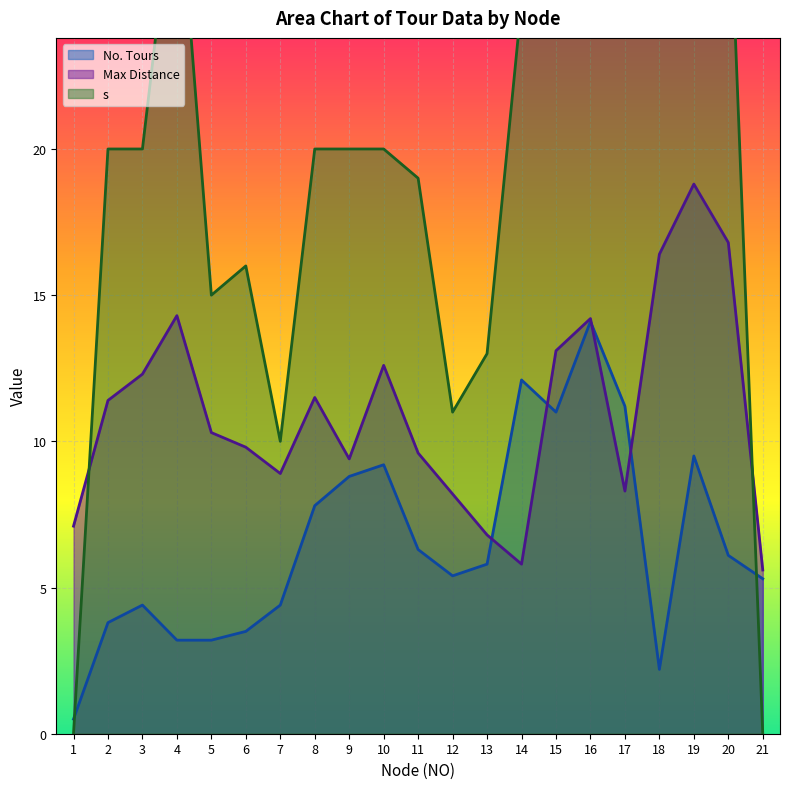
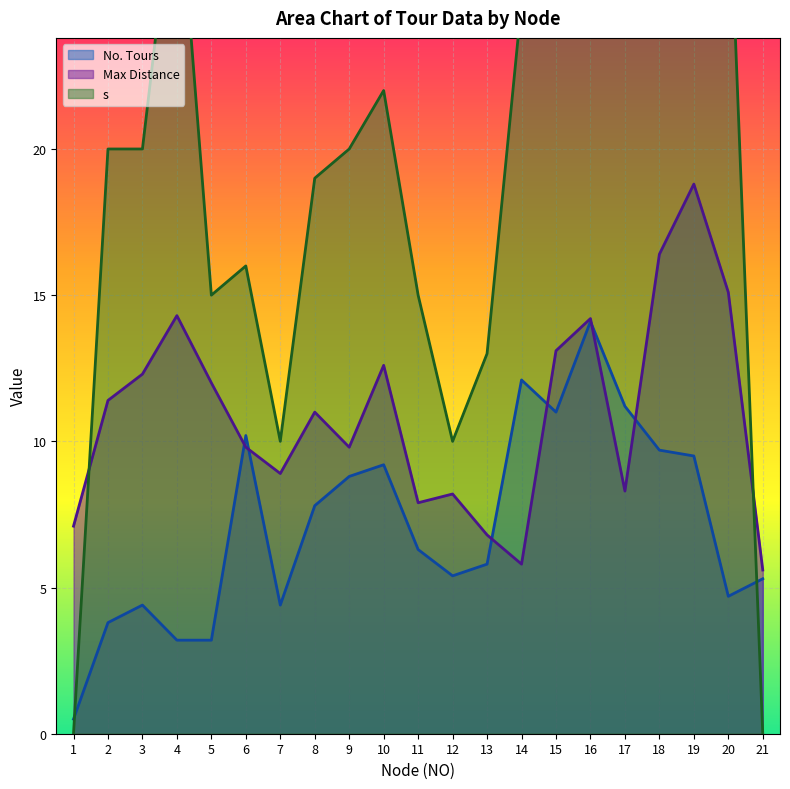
  {
    "No. Tours": {
      "1": 0.5,
      "2": 3.8,
      "3": 4.4,
      "4": 3.2,
      "5": 3.2,
-     "6": 3.5,
+     "6": 10.2,
      "7": 4.4,
      "8": 7.8,
      "9": 8.8,
      "10": 9.2,
      "11": 6.3,
      "12": 5.4,
      "13": 5.8,
      "14": 12.1,
      "15": 11.0,
      "16": 14.1,
      "17": 11.2,
-     "18": 2.2,
+     "18": 9.7,
      "19": 9.5,
-     "20": 6.1,
+     "20": 4.7,
      "21": 5.3
    },
    "Max Distance": {
      "1": 7.1,
      "2": 11.4,
      "3": 12.3,
      "4": 14.3,
-     "5": 10.3,
+     "5": 12.0,
      "6": 9.8,
      "7": 8.9,
-     "8": 11.5,
-     "9": 9.4,
+     "8": 11.0,
+     "9": 9.8,
      "10": 12.6,
-     "11": 9.6,
+     "11": 7.9,
      "12": 8.2,
      "13": 6.8,
      "14": 5.8,
      "15": 13.1,
      "16": 14.2,
      "17": 8.3,
      "18": 16.4,
      "19": 18.8,
-     "20": 16.8,
+     "20": 15.1,
      "21": 5.6
    },
    "s": {
      "1": 0,
      "2": 20,
      "3": 20,
      "5": 15,
      "6": 16,
      "7": 10,
-     "8": 20,
+     "8": 19,
      "9": 20,
-     "10": 20,
-     "11": 19,
-     "12": 11,
+     "10": 22,
+     "11": 15,
+     "12": 10,
      "13": 13,
      "21": 0
    }
  }
